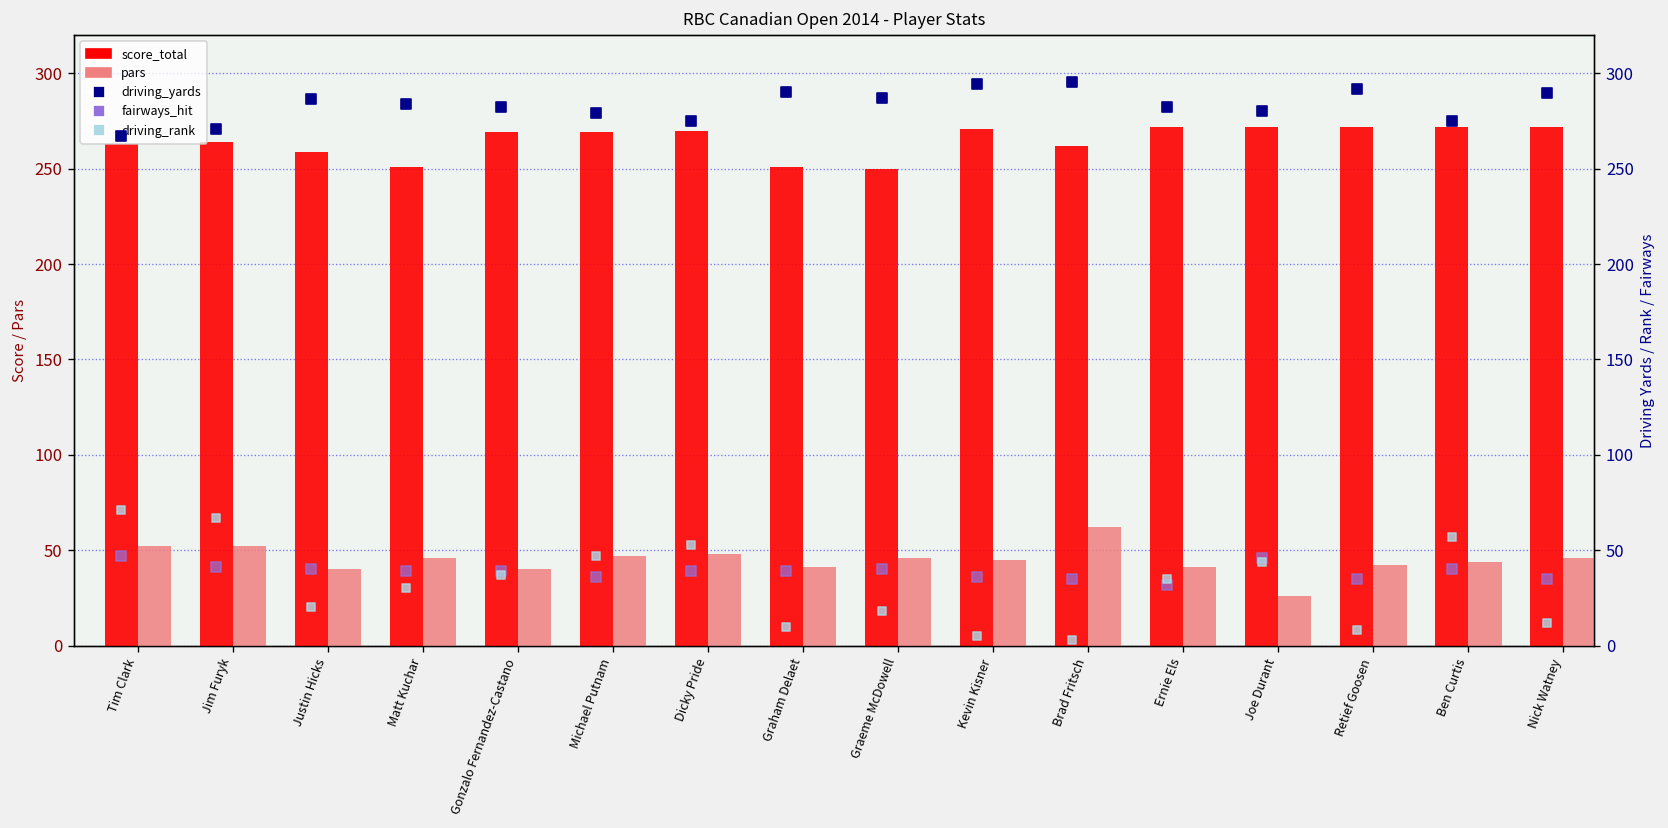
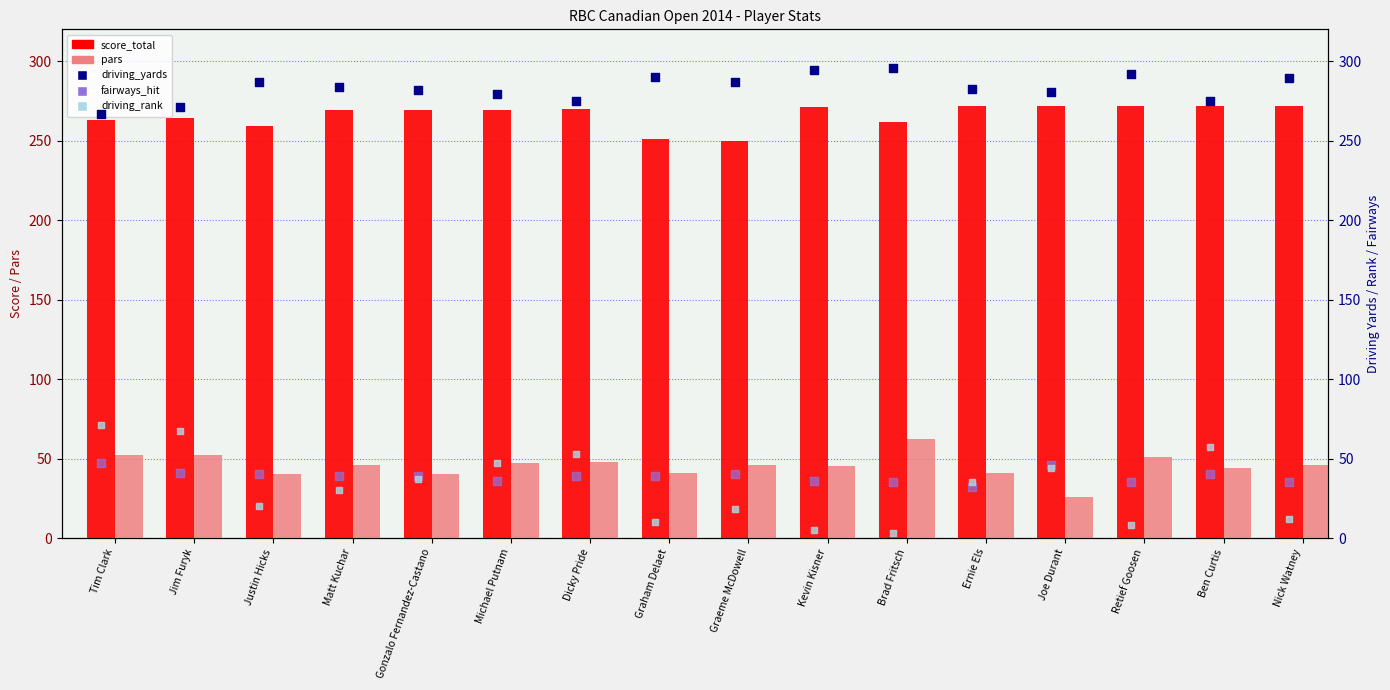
  {
    "score_total": {
      "Tim Clark": 263,
      "Jim Furyk": 264,
      "Justin Hicks": 259,
-     "Matt Kuchar": 251,
+     "Matt Kuchar": 269,
      "Gonzalo Fernandez-Castano": 269,
      "Michael Putnam": 269,
      "Dicky Pride": 270,
      "Graham Delaet": 251,
      "Graeme McDowell": 250,
      "Kevin Kisner": 271,
      "Brad Fritsch": 262,
      "Ernie Els": 272,
      "Joe Durant": 272,
      "Retief Goosen": 272,
      "Ben Curtis": 272,
      "Nick Watney": 272
    },
    "pars": {
      "Tim Clark": 52,
      "Jim Furyk": 52,
      "Justin Hicks": 40,
      "Matt Kuchar": 46,
      "Gonzalo Fernandez-Castano": 40,
      "Michael Putnam": 47,
      "Dicky Pride": 48,
      "Graham Delaet": 41,
      "Graeme McDowell": 46,
      "Kevin Kisner": 45,
      "Brad Fritsch": 62,
      "Ernie Els": 41,
      "Joe Durant": 26,
-     "Retief Goosen": 42,
+     "Retief Goosen": 51,
      "Ben Curtis": 44,
      "Nick Watney": 46
    }
  }
